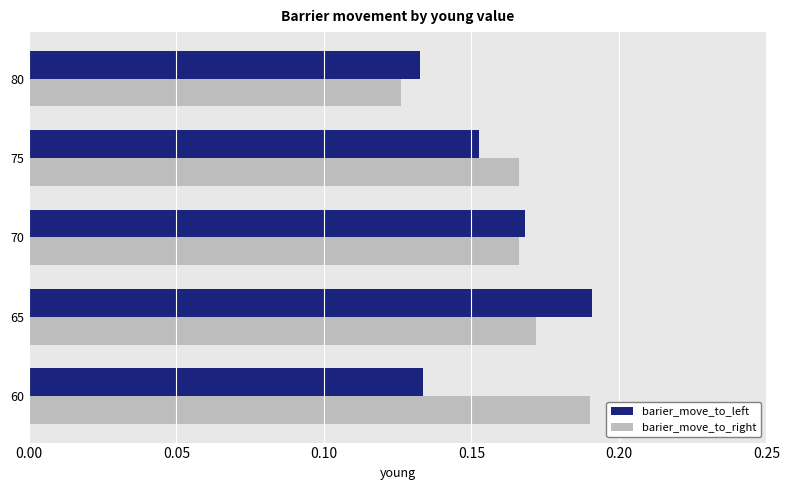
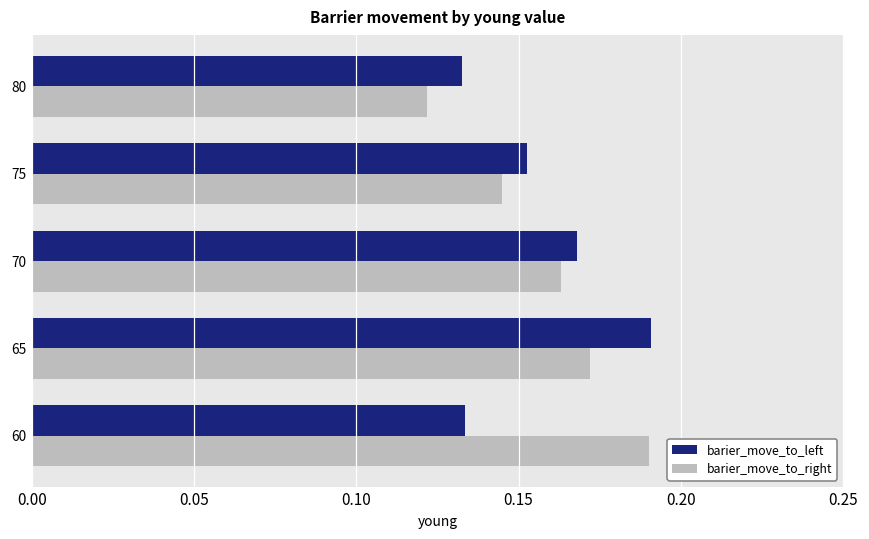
  {
    "barier_move_to_left": {
      "80": 0.132,
      "75": 0.153,
      "70": 0.168,
      "65": 0.191,
      "60": 0.134
    },
    "barier_move_to_right": {
-     "80": 0.126,
-     "75": 0.166,
-     "70": 0.166,
+     "80": 0.122,
+     "75": 0.145,
+     "70": 0.163,
      "65": 0.172,
      "60": 0.190
    }
  }
